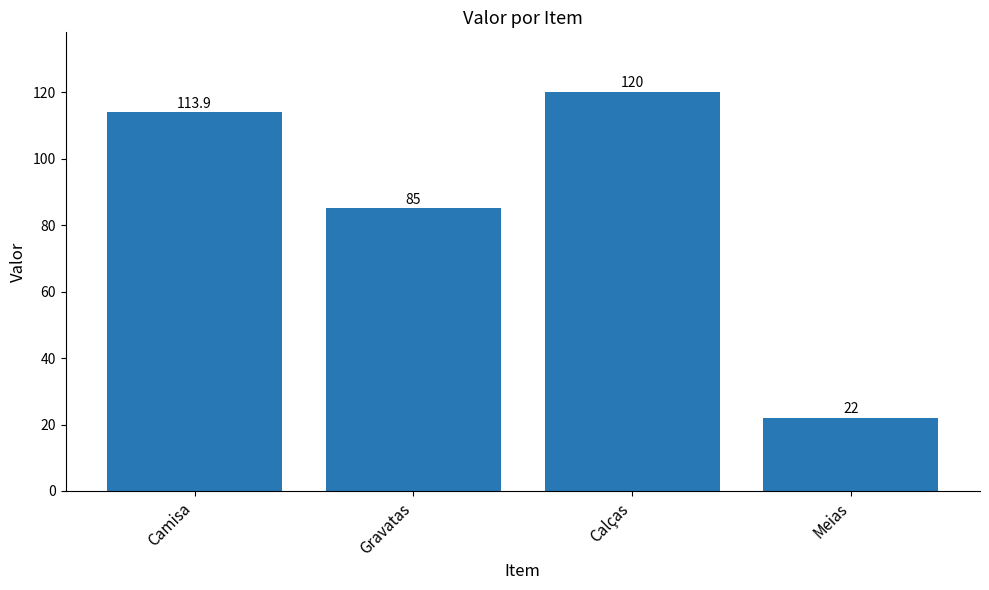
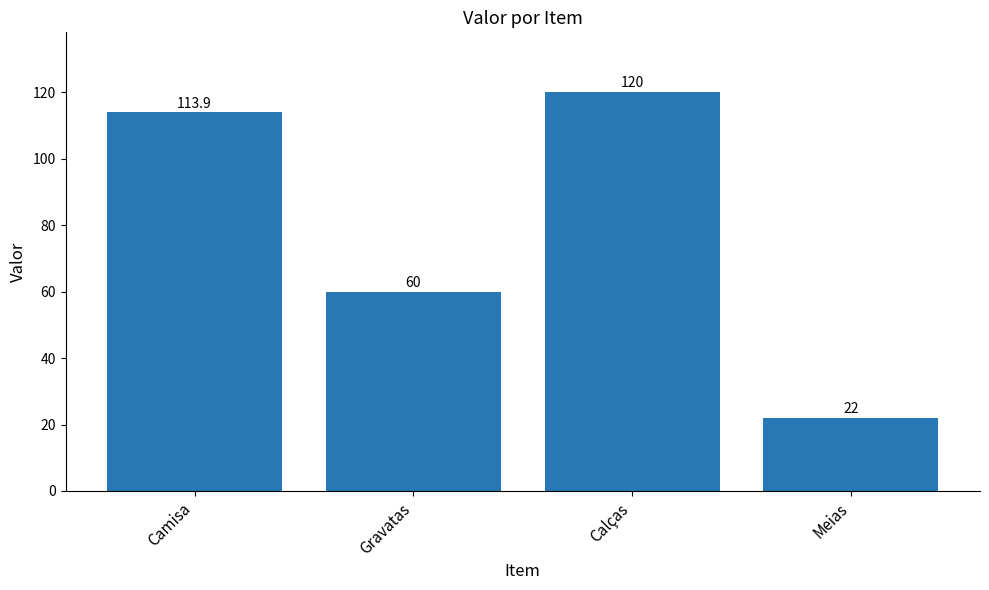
  {
    "Camisa": 113.9,
-   "Gravatas": 85,
+   "Gravatas": 60,
    "Calças": 120,
    "Meias": 22
  }
